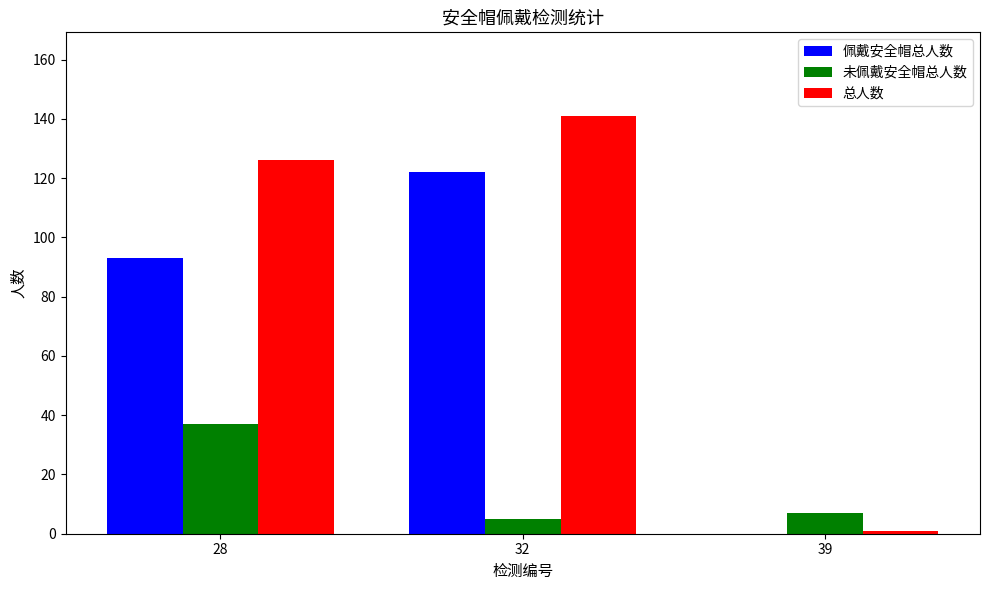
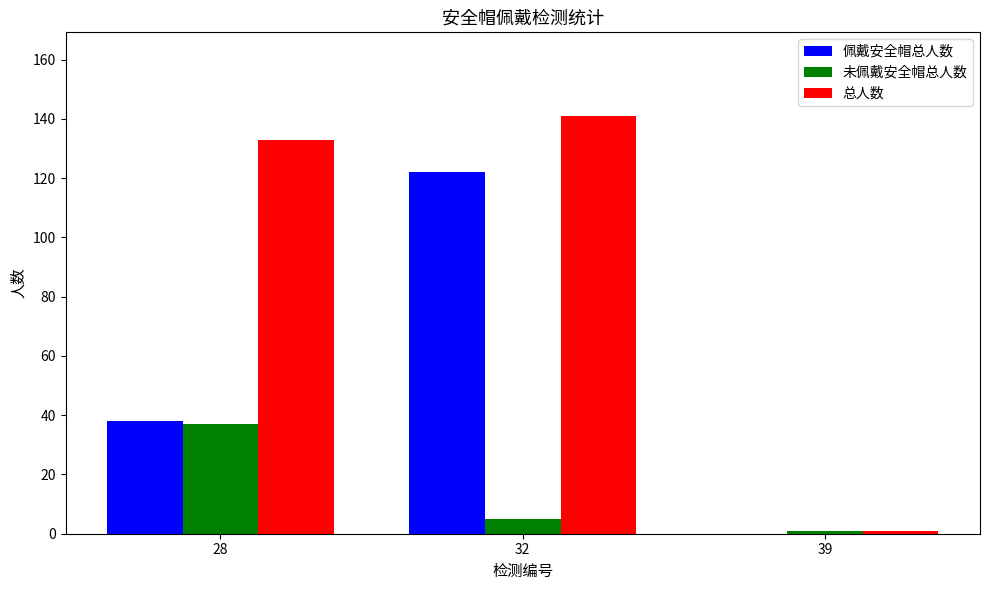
  {
    "佩戴安全帽总人数": {
-     "28": 93,
+     "28": 38,
      "32": 122,
      "39": 0
    },
    "未佩戴安全帽总人数": {
      "28": 37,
      "32": 5,
-     "39": 7
+     "39": 1
    },
    "总人数": {
-     "28": 126,
+     "28": 133,
      "32": 141,
      "39": 1
    }
  }
